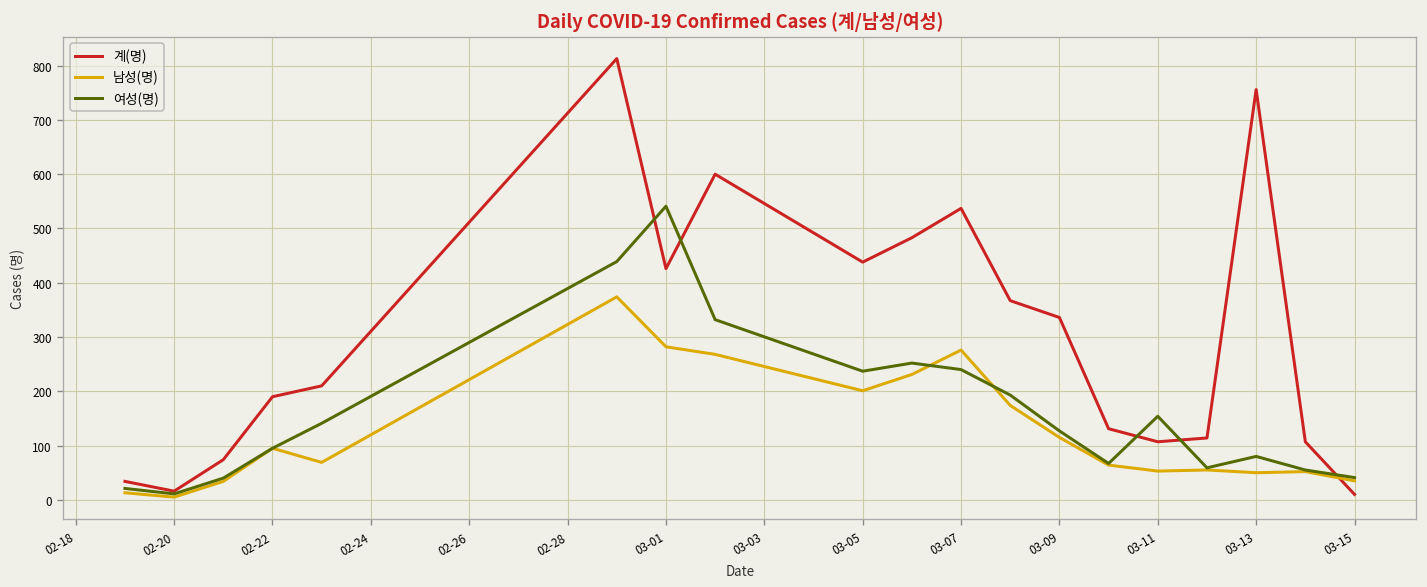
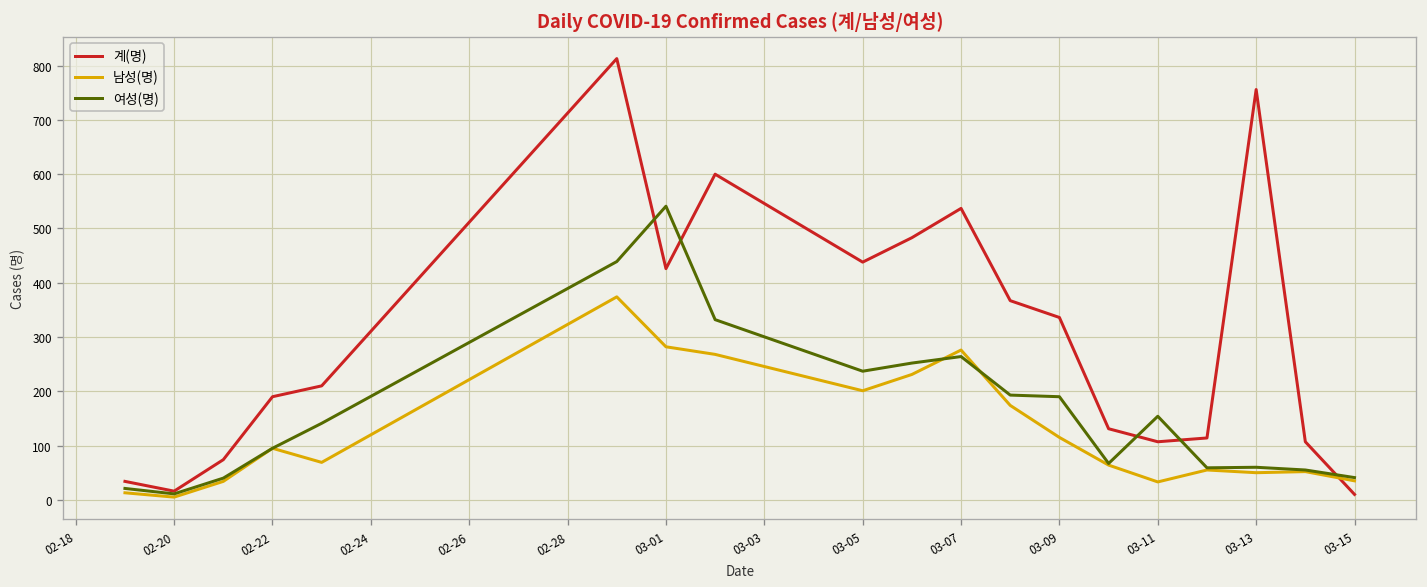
  {
    "계(명)": {
      "02-22": 190,
      "03-01": 430,
      "03-05": 440,
      "03-07": 540,
      "03-09": 340,
      "03-11": 110,
      "03-13": 760,
      "03-15": 10
    },
    "남성(명)": {
      "02-20": 10,
      "03-01": 280,
      "03-05": 200,
      "03-07": 280,
      "03-09": 120,
-     "03-11": 50,
+     "03-11": 30,
      "03-13": 50,
      "03-15": 40
    },
    "여성(명)": {
      "03-01": 540,
      "03-05": 240,
-     "03-07": 240,
-     "03-09": 130,
+     "03-07": 260,
+     "03-09": 190,
      "03-11": 150,
-     "03-13": 80,
+     "03-13": 60,
      "03-15": 40
    }
  }
